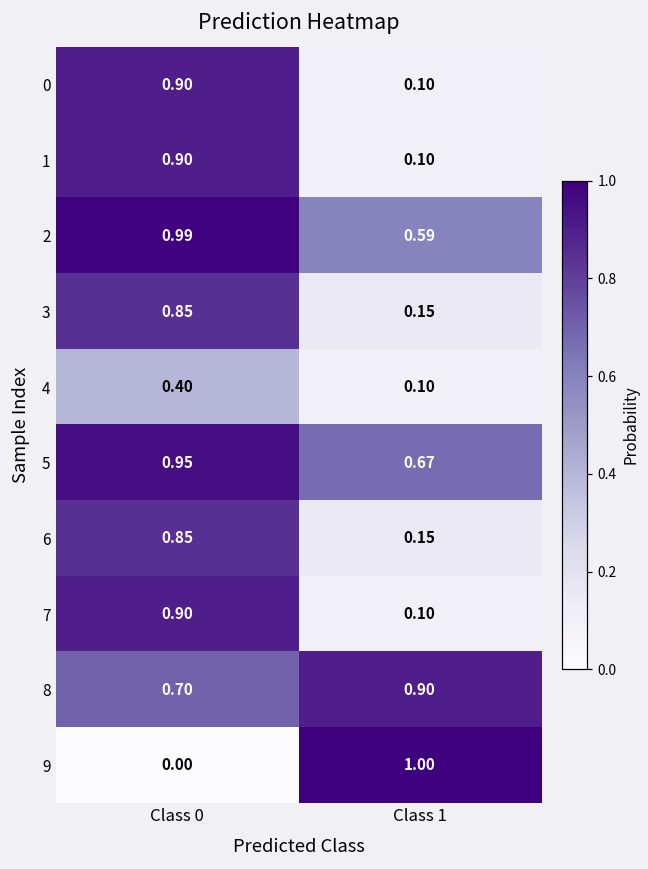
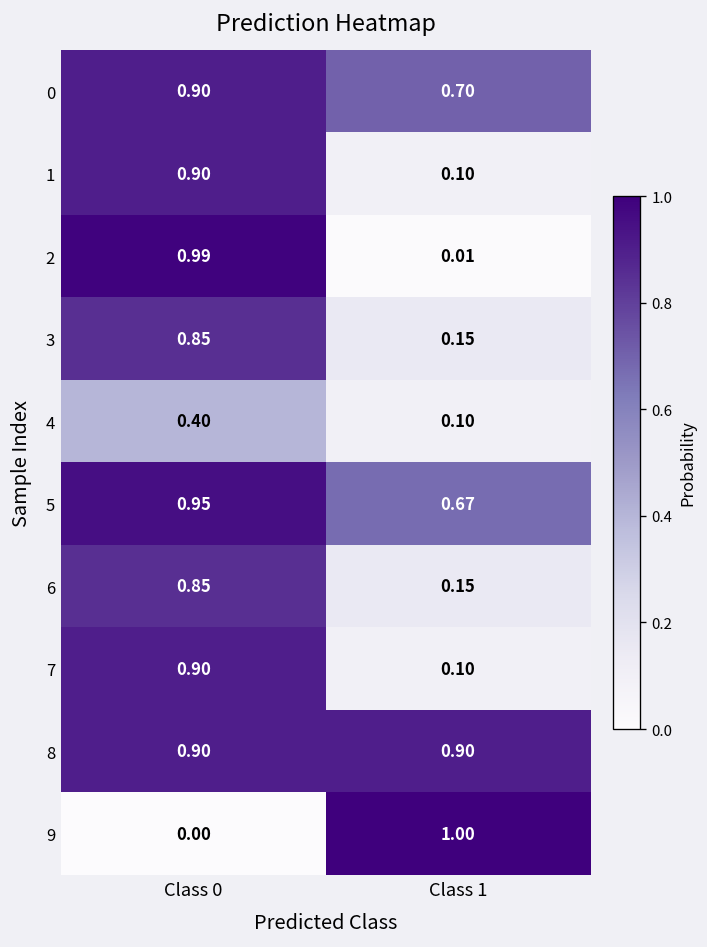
  {
    "0": {
      "Class 0": 0.90,
-     "Class 1": 0.10
+     "Class 1": 0.70
    },
    "1": {
      "Class 0": 0.90,
      "Class 1": 0.10
    },
    "2": {
      "Class 0": 0.99,
-     "Class 1": 0.59
+     "Class 1": 0.01
    },
    "3": {
      "Class 0": 0.85,
      "Class 1": 0.15
    },
    "4": {
      "Class 0": 0.40,
      "Class 1": 0.10
    },
    "5": {
      "Class 0": 0.95,
      "Class 1": 0.67
    },
    "6": {
      "Class 0": 0.85,
      "Class 1": 0.15
    },
    "7": {
      "Class 0": 0.90,
      "Class 1": 0.10
    },
    "8": {
-     "Class 0": 0.70,
+     "Class 0": 0.90,
      "Class 1": 0.90
    },
    "9": {
      "Class 0": 0.00,
      "Class 1": 1.00
    }
  }
